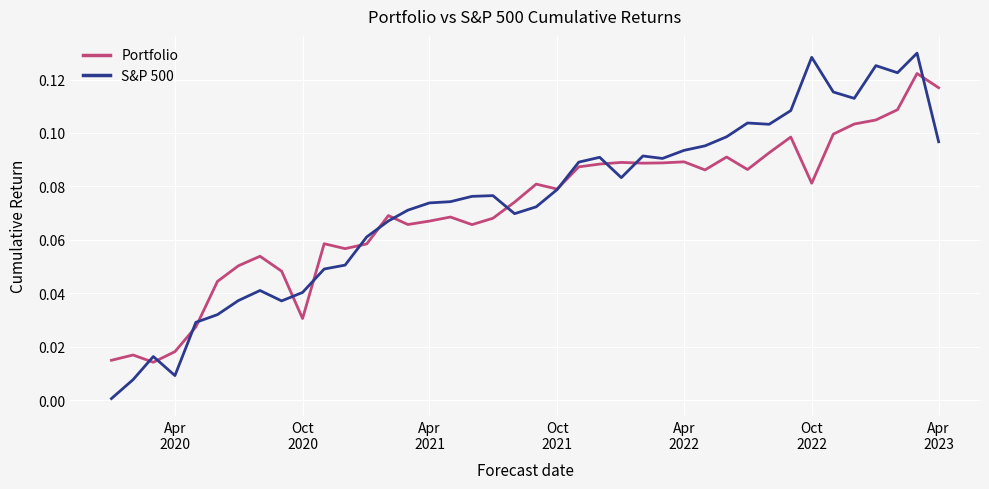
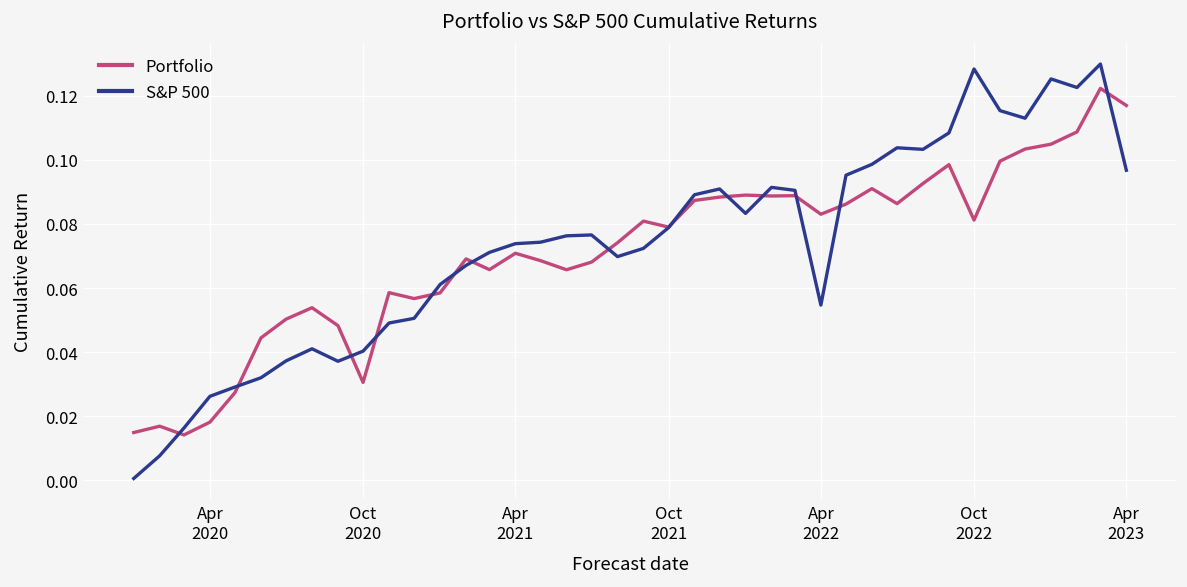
  {
    "Portfolio": {
      "Apr 2020": 0.018,
      "Oct 2020": 0.031,
-     "Apr 2021": 0.067,
-     "Apr 2022": 0.089,
+     "Apr 2021": 0.071,
+     "Apr 2022": 0.083,
      "Oct 2022": 0.081,
      "Apr 2023": 0.117
    },
    "S&P 500": {
-     "Apr 2020": 0.009,
+     "Apr 2020": 0.026,
      "Oct 2020": 0.040,
      "Apr 2021": 0.074,
-     "Apr 2022": 0.093,
+     "Apr 2022": 0.055,
      "Oct 2022": 0.128,
      "Apr 2023": 0.097
    }
  }
